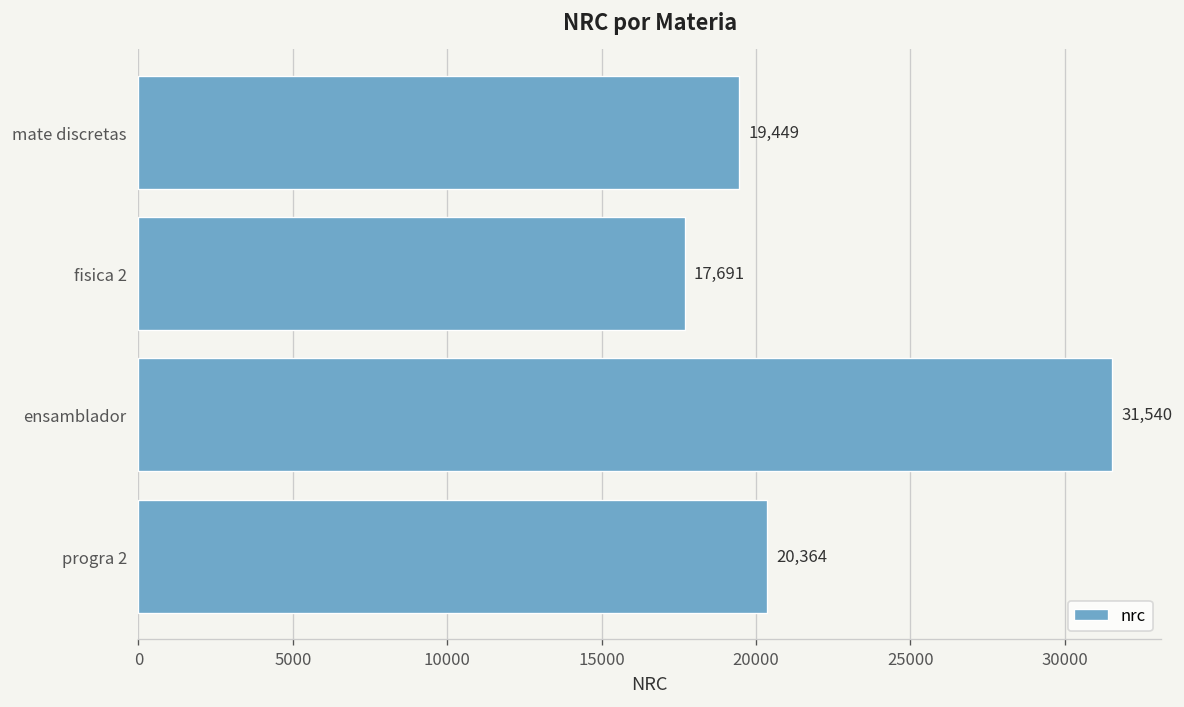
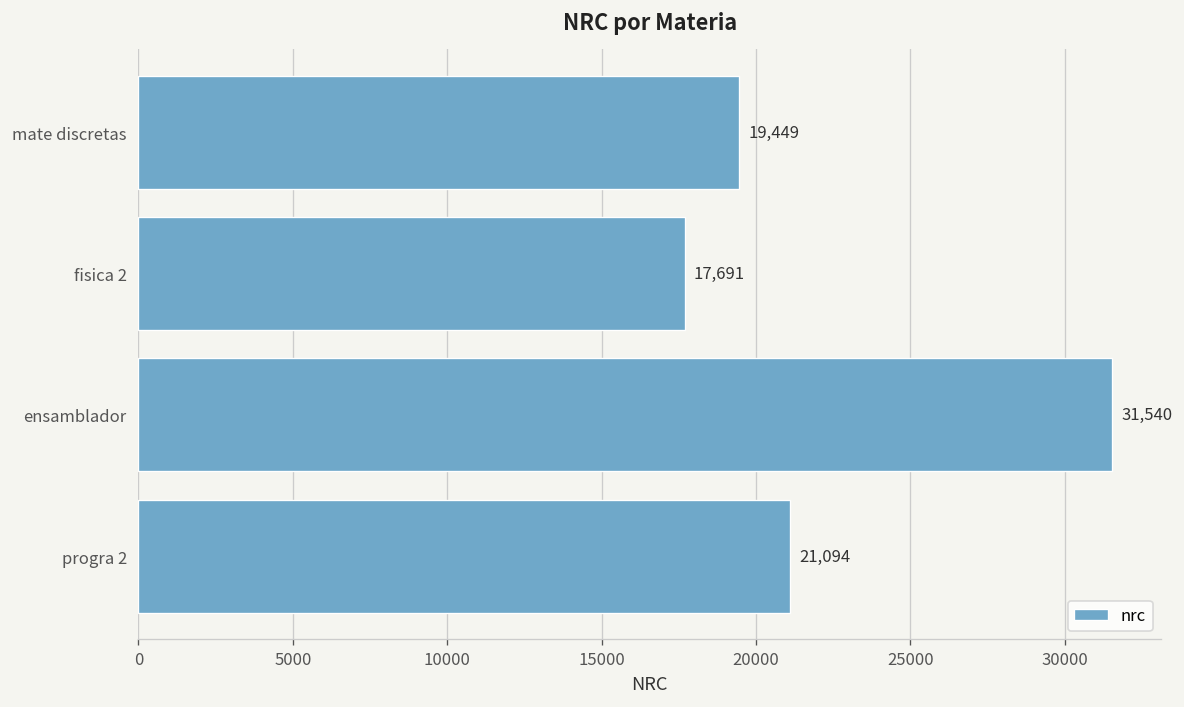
  {
    "mate discretas": "19,449",
    "fisica 2": "17,691",
    "ensamblador": "31,540",
-   "progra 2": "20,364"
+   "progra 2": "21,094"
  }
